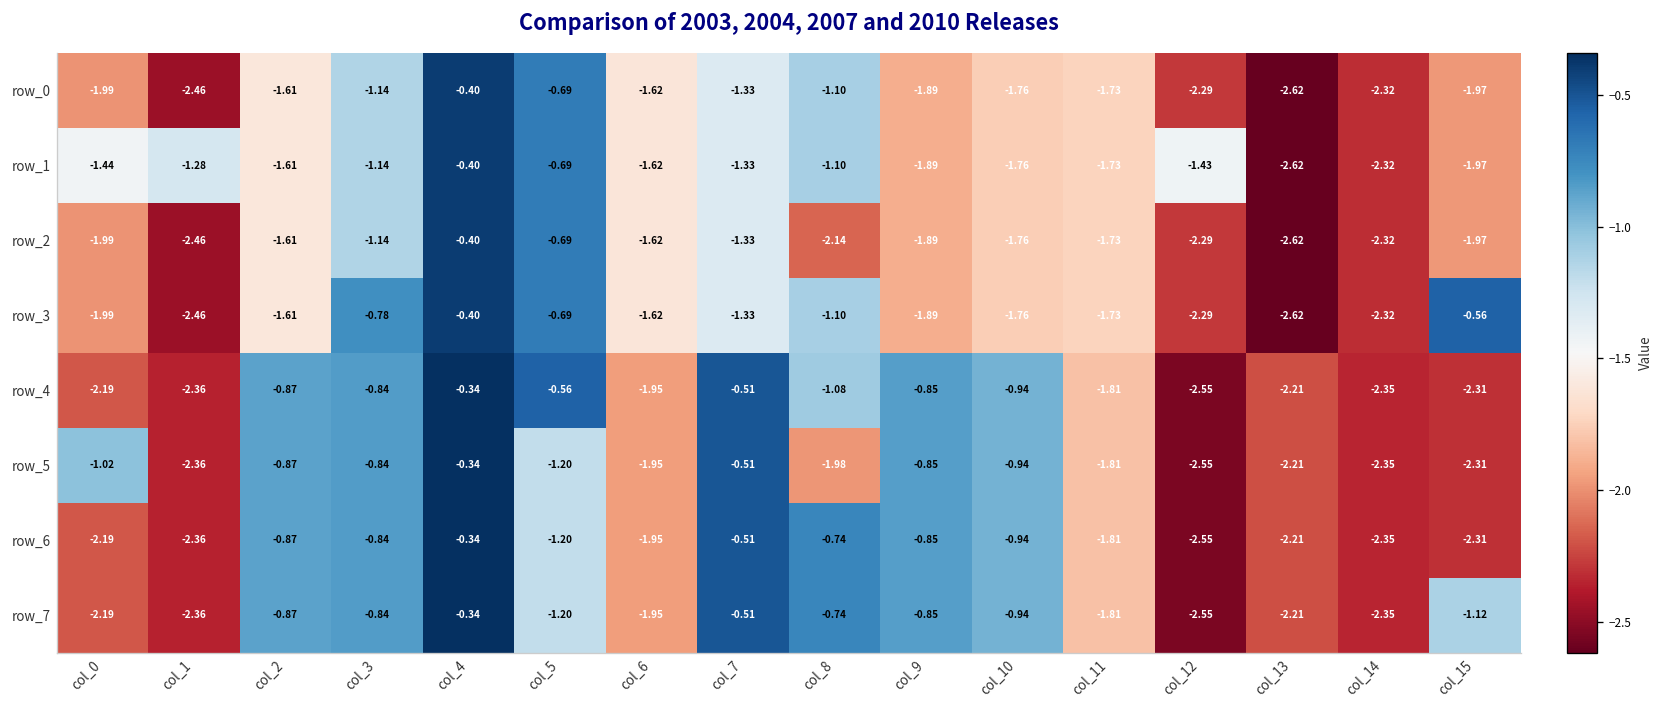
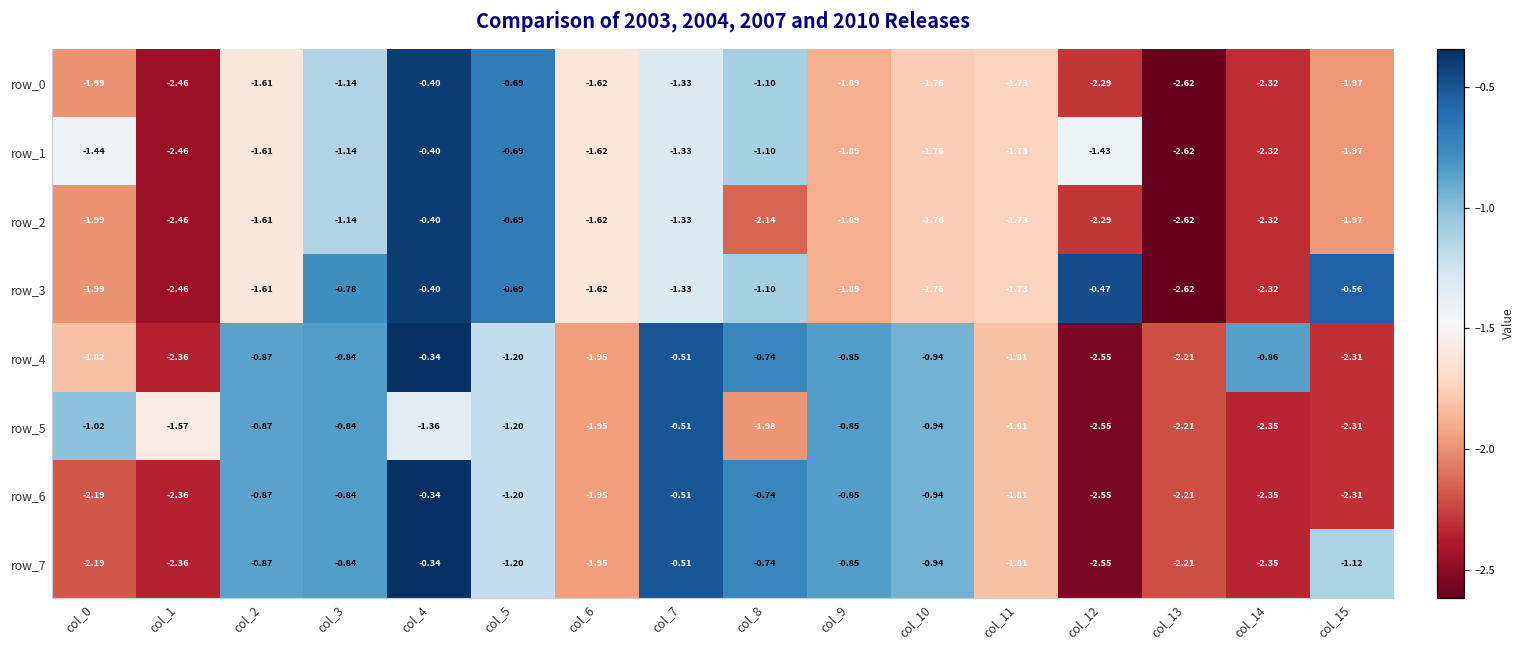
  {
    "row_0": {
      "col_0": -1.99,
      "col_1": -2.46,
      "col_2": -1.61,
      "col_3": -1.14,
      "col_4": -0.40,
      "col_5": -0.69,
      "col_6": -1.62,
      "col_7": -1.33,
      "col_8": -1.10,
      "col_9": -1.89,
      "col_10": -1.76,
      "col_11": -1.73,
      "col_12": -2.29,
      "col_13": -2.62,
      "col_14": -2.32,
      "col_15": -1.97
    },
    "row_1": {
      "col_0": -1.44,
-     "col_1": -1.28,
+     "col_1": -2.46,
      "col_2": -1.61,
      "col_3": -1.14,
      "col_4": -0.40,
      "col_5": -0.69,
      "col_6": -1.62,
      "col_7": -1.33,
      "col_8": -1.10,
      "col_9": -1.89,
      "col_10": -1.76,
      "col_11": -1.73,
      "col_12": -1.43,
      "col_13": -2.62,
      "col_14": -2.32,
      "col_15": -1.97
    },
    "row_2": {
      "col_0": -1.99,
      "col_1": -2.46,
      "col_2": -1.61,
      "col_3": -1.14,
      "col_4": -0.40,
      "col_5": -0.69,
      "col_6": -1.62,
      "col_7": -1.33,
      "col_8": -2.14,
      "col_9": -1.89,
      "col_10": -1.76,
      "col_11": -1.73,
      "col_12": -2.29,
      "col_13": -2.62,
      "col_14": -2.32,
      "col_15": -1.97
    },
    "row_3": {
      "col_0": -1.99,
      "col_1": -2.46,
      "col_2": -1.61,
      "col_3": -0.78,
      "col_4": -0.40,
      "col_5": -0.69,
      "col_6": -1.62,
      "col_7": -1.33,
      "col_8": -1.10,
      "col_9": -1.89,
      "col_10": -1.76,
      "col_11": -1.73,
-     "col_12": -2.29,
+     "col_12": -0.47,
      "col_13": -2.62,
      "col_14": -2.32,
      "col_15": -0.56
    },
    "row_4": {
-     "col_0": -2.19,
+     "col_0": -1.82,
      "col_1": -2.36,
      "col_2": -0.87,
      "col_3": -0.84,
      "col_4": -0.34,
-     "col_5": -0.56,
+     "col_5": -1.20,
      "col_6": -1.95,
      "col_7": -0.51,
-     "col_8": -1.08,
+     "col_8": -0.74,
      "col_9": -0.85,
      "col_10": -0.94,
      "col_11": -1.81,
      "col_12": -2.55,
      "col_13": -2.21,
-     "col_14": -2.35,
+     "col_14": -0.86,
      "col_15": -2.31
    },
    "row_5": {
      "col_0": -1.02,
-     "col_1": -2.36,
+     "col_1": -1.57,
      "col_2": -0.87,
      "col_3": -0.84,
-     "col_4": -0.34,
+     "col_4": -1.36,
      "col_5": -1.20,
      "col_6": -1.95,
      "col_7": -0.51,
      "col_8": -1.98,
      "col_9": -0.85,
      "col_10": -0.94,
      "col_11": -1.81,
      "col_12": -2.55,
      "col_13": -2.21,
      "col_14": -2.35,
      "col_15": -2.31
    },
    "row_6": {
      "col_0": -2.19,
      "col_1": -2.36,
      "col_2": -0.87,
      "col_3": -0.84,
      "col_4": -0.34,
      "col_5": -1.20,
      "col_6": -1.95,
      "col_7": -0.51,
      "col_8": -0.74,
      "col_9": -0.85,
      "col_10": -0.94,
      "col_11": -1.81,
      "col_12": -2.55,
      "col_13": -2.21,
      "col_14": -2.35,
      "col_15": -2.31
    },
    "row_7": {
      "col_0": -2.19,
      "col_1": -2.36,
      "col_2": -0.87,
      "col_3": -0.84,
      "col_4": -0.34,
      "col_5": -1.20,
      "col_6": -1.95,
      "col_7": -0.51,
      "col_8": -0.74,
      "col_9": -0.85,
      "col_10": -0.94,
      "col_11": -1.81,
      "col_12": -2.55,
      "col_13": -2.21,
      "col_14": -2.35,
      "col_15": -1.12
    }
  }
